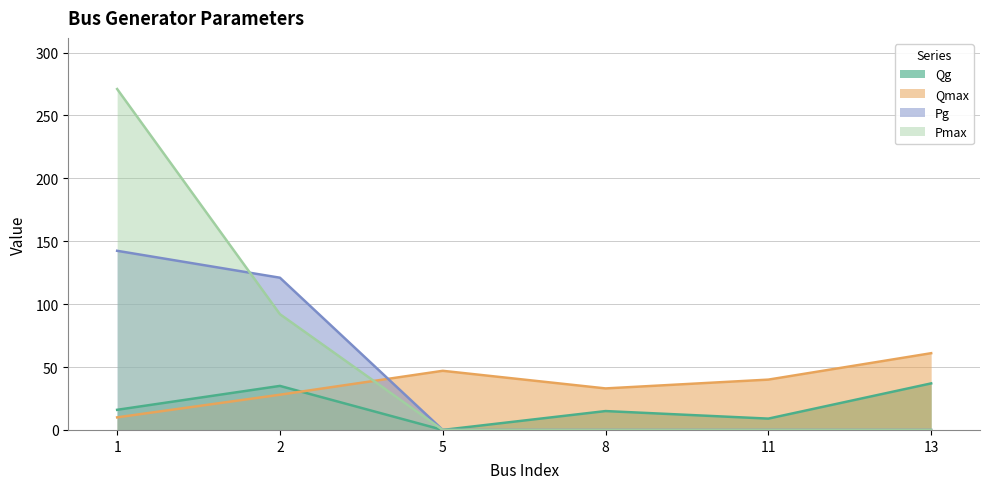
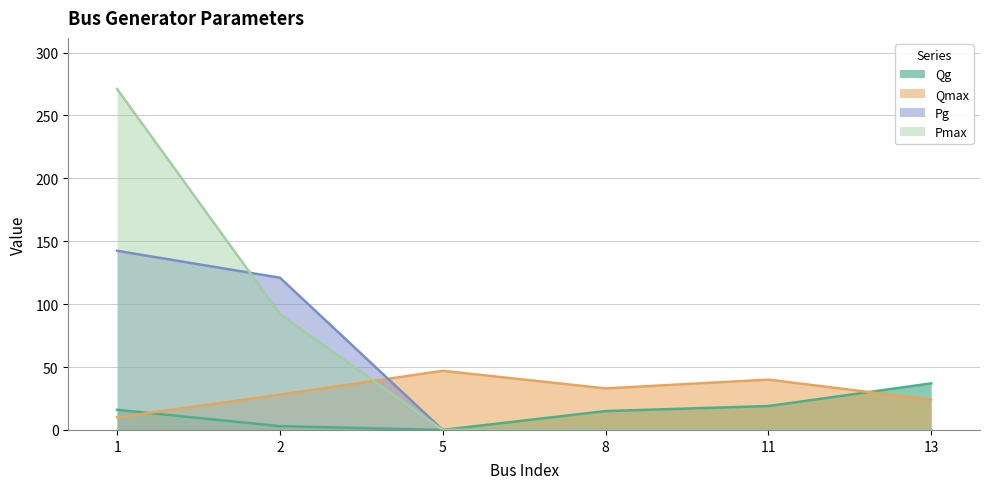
  {
    "Qg": {
      "1": 16,
-     "2": 35,
+     "2": 3,
      "8": 15,
-     "11": 9,
+     "11": 19,
      "13": 37
    },
    "Qmax": {
      "1": 10,
      "2": 28,
      "5": 47,
      "8": 33,
      "11": 40,
-     "13": 61
+     "13": 24
    },
    "Pg": {
      "1": 142,
      "2": 121
    },
    "Pmax": {
      "1": 271,
      "2": 92
    }
  }
